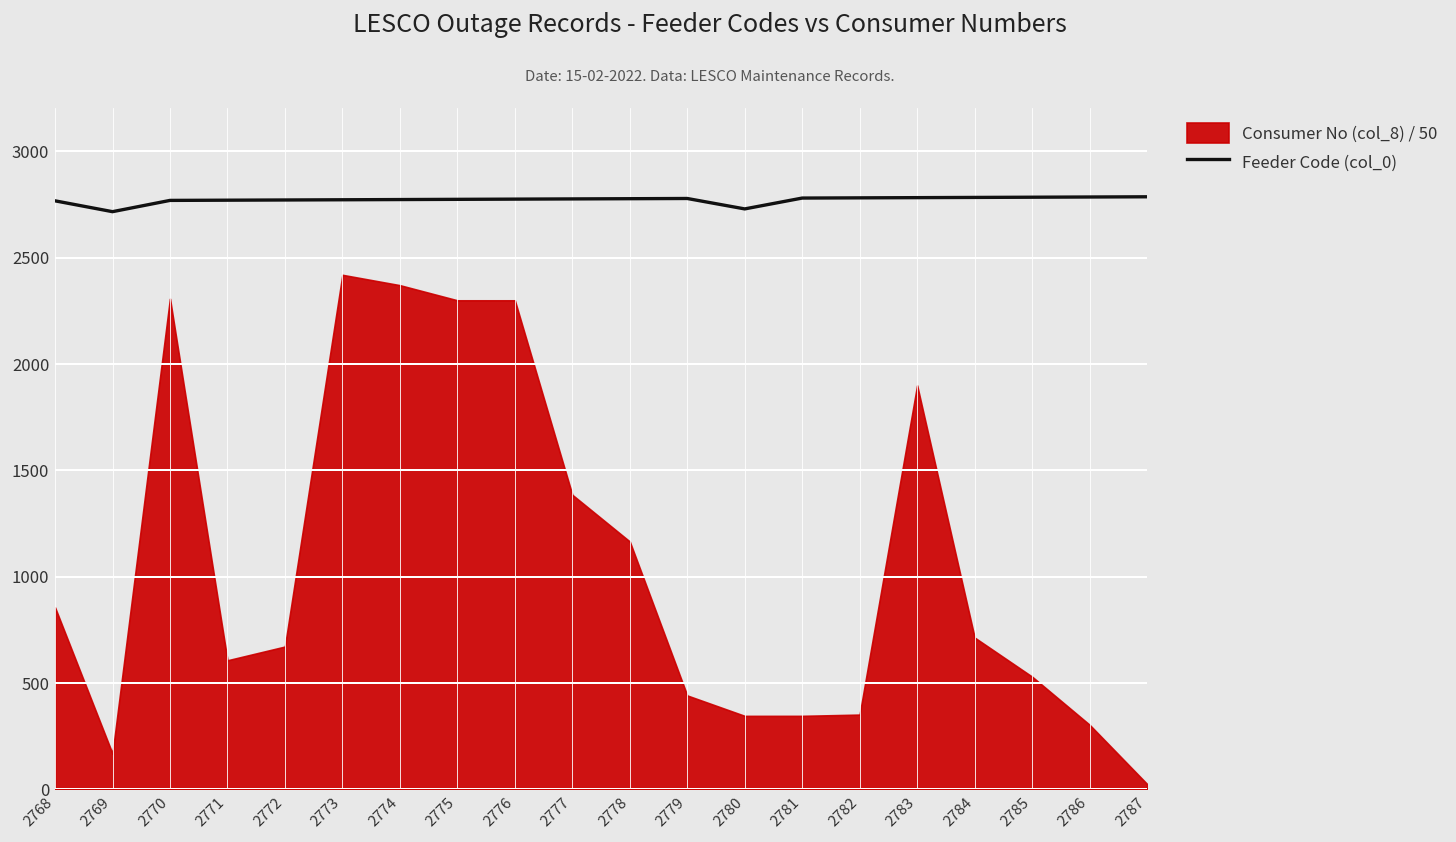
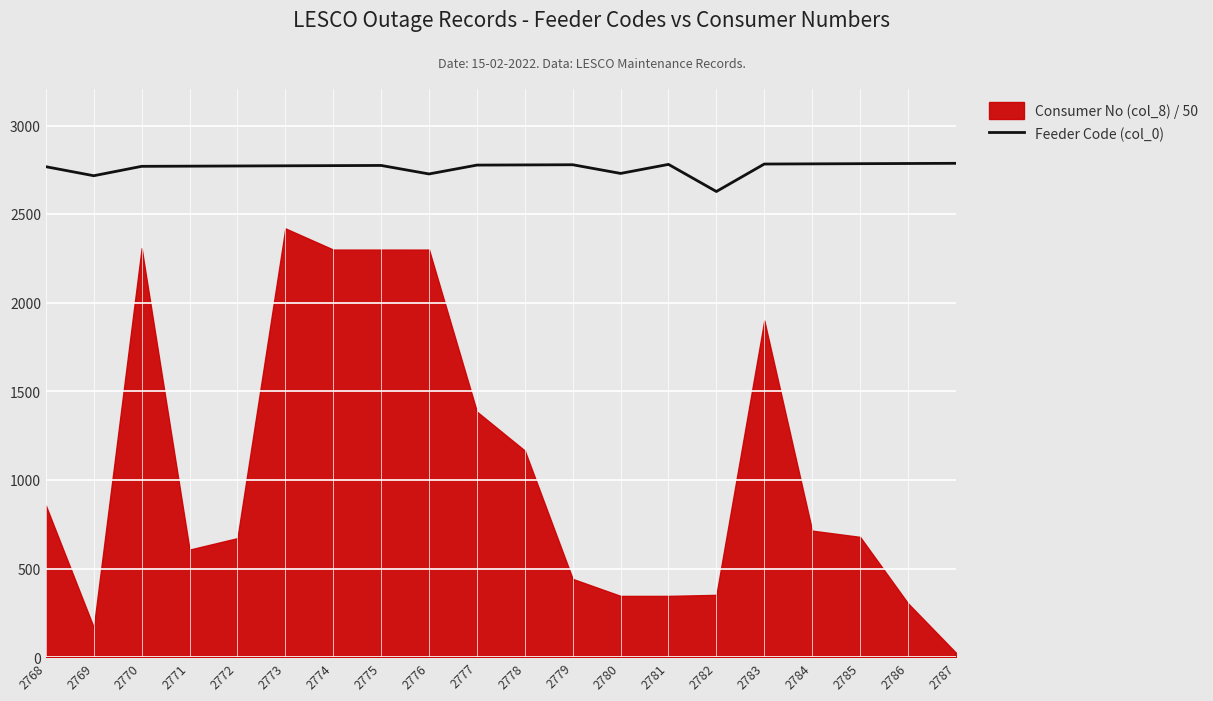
  {
    "Feeder Code (col_0)": {
      "2768": 2770,
      "2769": 2720,
      "2770": 2770,
      "2771": 2770,
      "2772": 2770,
      "2773": 2770,
      "2774": 2770,
      "2775": 2780,
-     "2776": 2780,
+     "2776": 2730,
      "2777": 2780,
      "2778": 2780,
      "2779": 2780,
      "2780": 2730,
      "2781": 2780,
-     "2782": 2780,
+     "2782": 2630,
      "2783": 2780,
      "2784": 2780,
      "2785": 2790,
      "2786": 2790,
      "2787": 2790
    },
    "Consumer No (col_8) / 50": {
      "2768": 860,
      "2769": 170,
      "2770": 2310,
      "2771": 610,
      "2772": 670,
      "2773": 2420,
-     "2774": 2370,
+     "2774": 2300,
      "2775": 2300,
      "2776": 2300,
      "2777": 1390,
      "2778": 1170,
      "2779": 440,
      "2780": 350,
      "2781": 350,
      "2782": 350,
      "2783": 1900,
      "2784": 710,
-     "2785": 530,
+     "2785": 680,
      "2786": 300,
      "2787": 30
    }
  }
